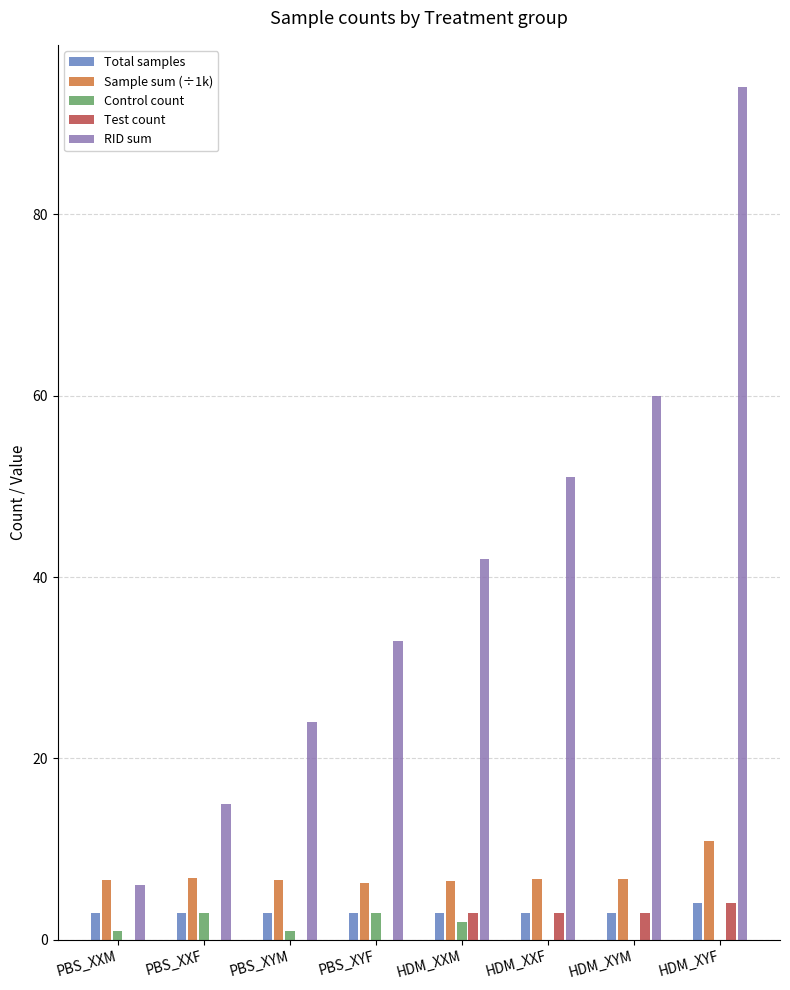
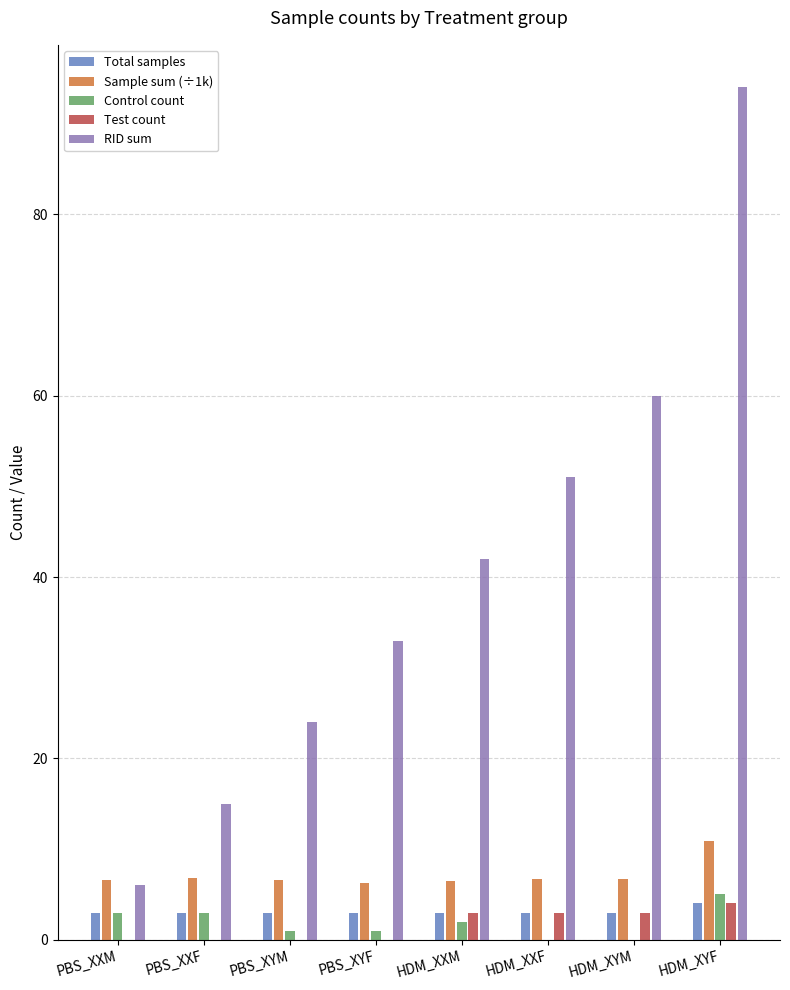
  {
    "Control count": {
-     "PBS_XXM": 1,
+     "PBS_XXM": 3,
      "PBS_XXF": 3,
      "PBS_XYM": 1,
-     "PBS_XYF": 3,
+     "PBS_XYF": 1,
      "HDM_XXM": 2,
      "HDM_XXF": 0,
      "HDM_XYM": 0,
-     "HDM_XYF": 0
+     "HDM_XYF": 5
    }
  }
